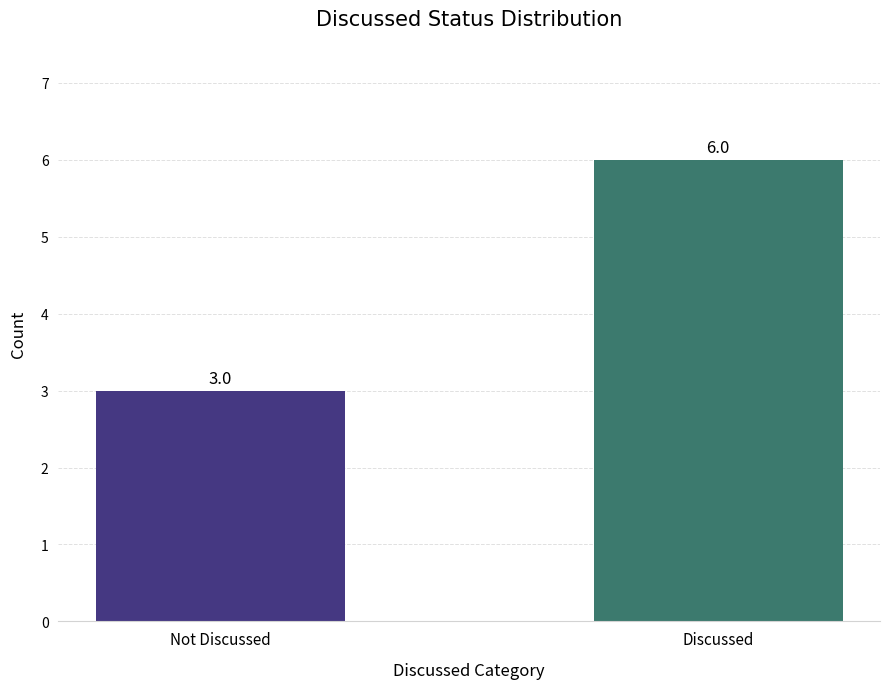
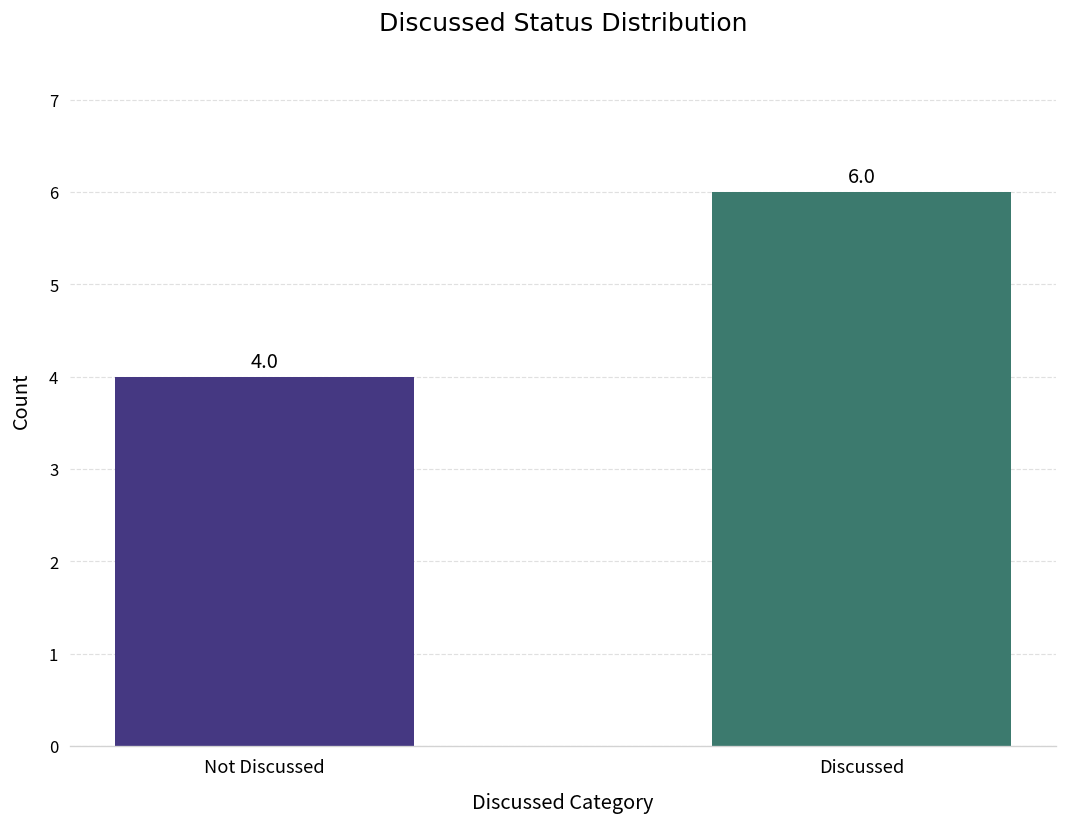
  {
-   "Not Discussed": 3.0,
+   "Not Discussed": 4.0,
    "Discussed": 6.0
  }
